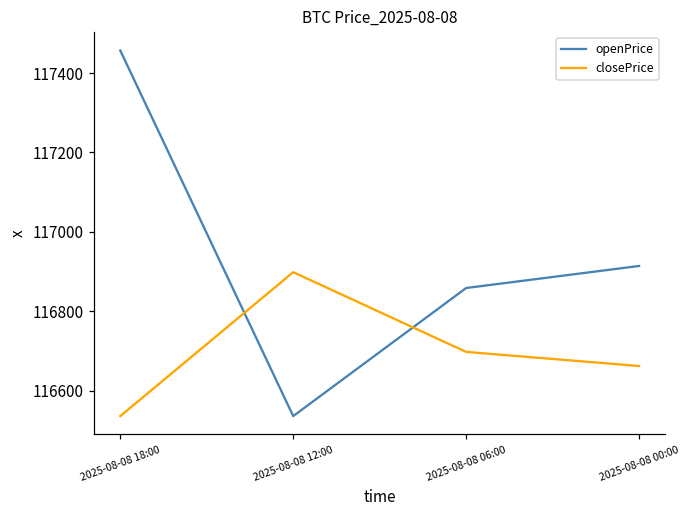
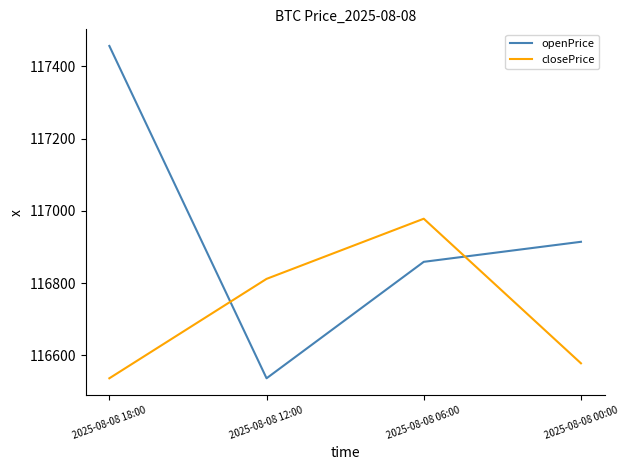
  {
    "openPrice": {
      "2025-08-08 18:00": 117460,
      "2025-08-08 12:00": 116540,
      "2025-08-08 06:00": 116860,
      "2025-08-08 00:00": 116910
    },
    "closePrice": {
      "2025-08-08 18:00": 116540,
-     "2025-08-08 12:00": 116900,
-     "2025-08-08 06:00": 116700,
-     "2025-08-08 00:00": 116660
+     "2025-08-08 12:00": 116810,
+     "2025-08-08 06:00": 116980,
+     "2025-08-08 00:00": 116580
    }
  }
